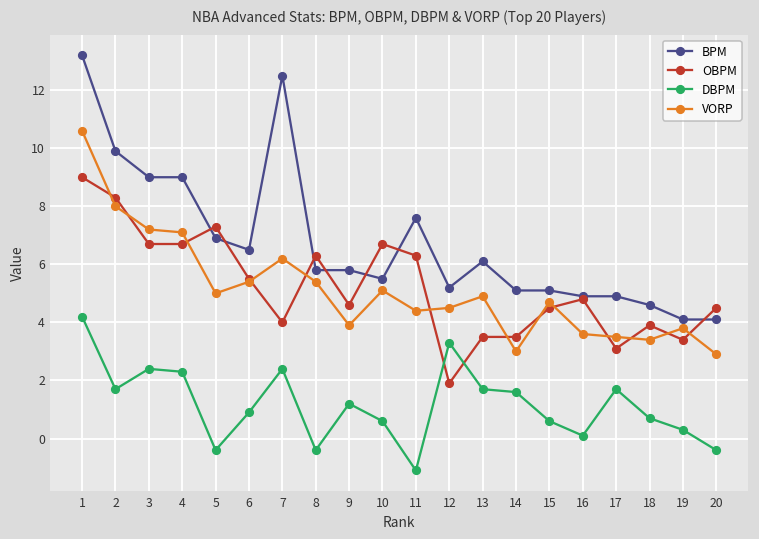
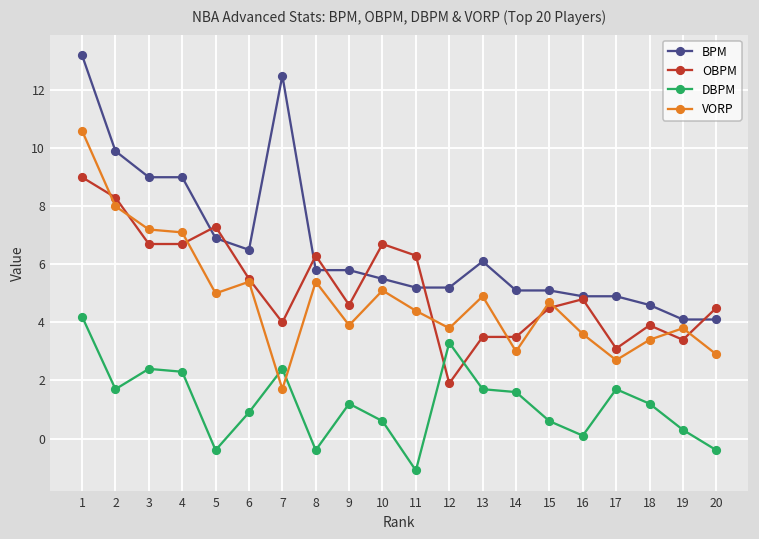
  {
    "BPM": {
      "1": 13.2,
      "2": 9.9,
      "3": 9.0,
      "4": 9.0,
      "5": 6.9,
      "6": 6.5,
      "7": 12.5,
      "8": 5.8,
      "9": 5.8,
      "10": 5.5,
-     "11": 7.6,
+     "11": 5.2,
      "12": 5.2,
      "13": 6.1,
      "14": 5.1,
      "15": 5.1,
      "16": 4.9,
      "17": 4.9,
      "18": 4.6,
      "19": 4.1,
      "20": 4.1
    },
    "OBPM": {
      "1": 9.0,
      "2": 8.3,
      "3": 6.7,
      "4": 6.7,
      "5": 7.3,
      "6": 5.5,
      "7": 4.0,
      "8": 6.3,
      "9": 4.6,
      "10": 6.7,
      "11": 6.3,
      "12": 1.9,
      "13": 3.5,
      "14": 3.5,
      "15": 4.5,
      "16": 4.8,
      "17": 3.1,
      "18": 3.9,
      "19": 3.4,
      "20": 4.5
    },
    "DBPM": {
      "1": 4.2,
      "2": 1.7,
      "3": 2.4,
      "4": 2.3,
      "5": -0.4,
      "6": 0.9,
      "7": 2.4,
      "8": -0.4,
      "9": 1.2,
      "10": 0.6,
      "11": -1.1,
      "12": 3.3,
      "13": 1.7,
      "14": 1.6,
      "15": 0.6,
      "16": 0.1,
      "17": 1.7,
-     "18": 0.7,
+     "18": 1.2,
      "19": 0.3,
      "20": -0.4
    },
    "VORP": {
      "1": 10.6,
      "2": 8.0,
      "3": 7.2,
      "4": 7.1,
      "5": 5.0,
      "6": 5.4,
-     "7": 6.2,
+     "7": 1.7,
      "8": 5.4,
      "9": 3.9,
      "10": 5.1,
      "11": 4.4,
-     "12": 4.5,
+     "12": 3.8,
      "13": 4.9,
      "14": 3.0,
      "15": 4.7,
      "16": 3.6,
-     "17": 3.5,
+     "17": 2.7,
      "18": 3.4,
      "19": 3.8,
      "20": 2.9
    }
  }
